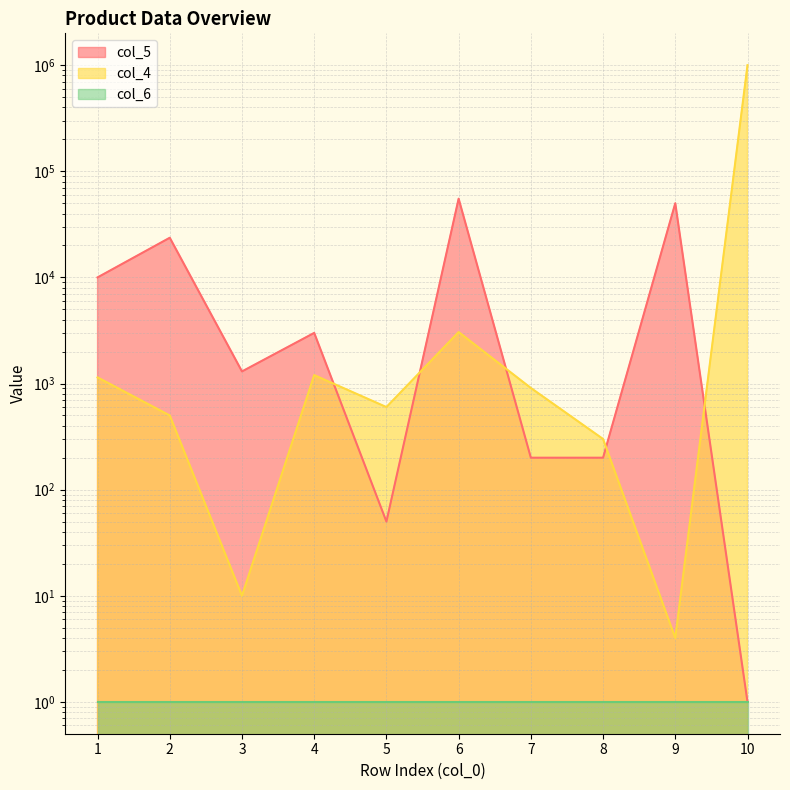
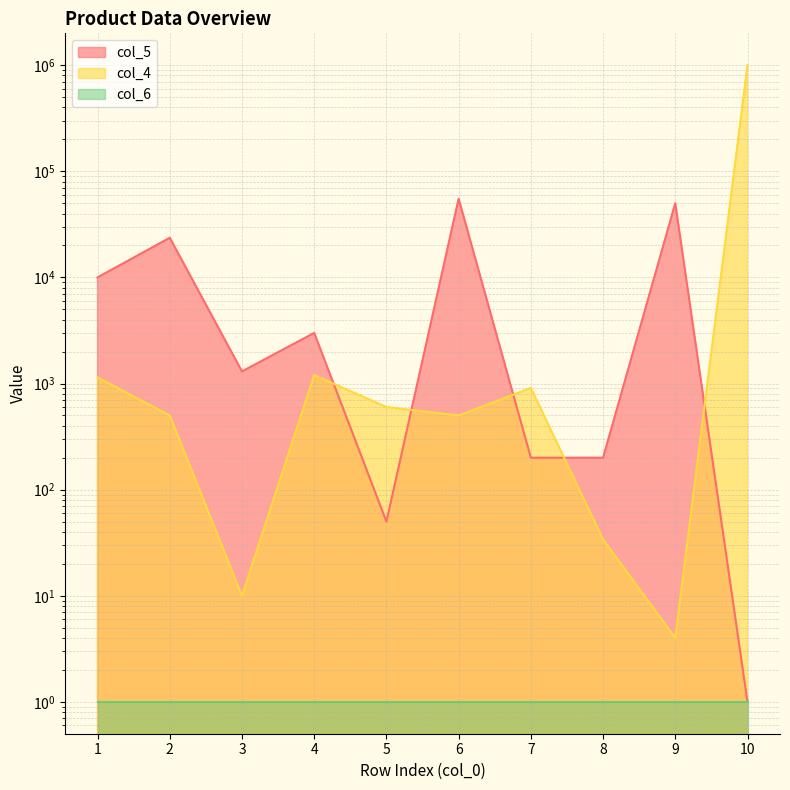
  {
    "col_5": {
      "1": 10000,
      "2": 24000,
      "3": 1300,
      "4": 3000,
      "5": 50,
      "6": 60000,
      "7": 200,
      "8": 200,
      "9": 50000
    },
    "col_4": {
      "1": 1100,
      "2": 500,
      "3": 10,
      "4": 1200,
      "5": 600,
-     "6": 3100,
+     "6": 500,
      "7": 900,
-     "8": 300,
+     "8": 34,
      "9": 4,
      "10": 1000000
    },
    "col_6": {
      "1": 1,
      "2": 1,
      "3": 1,
      "4": 1,
      "5": 1,
      "6": 1,
      "7": 1,
      "8": 1,
      "9": 1
    }
  }
